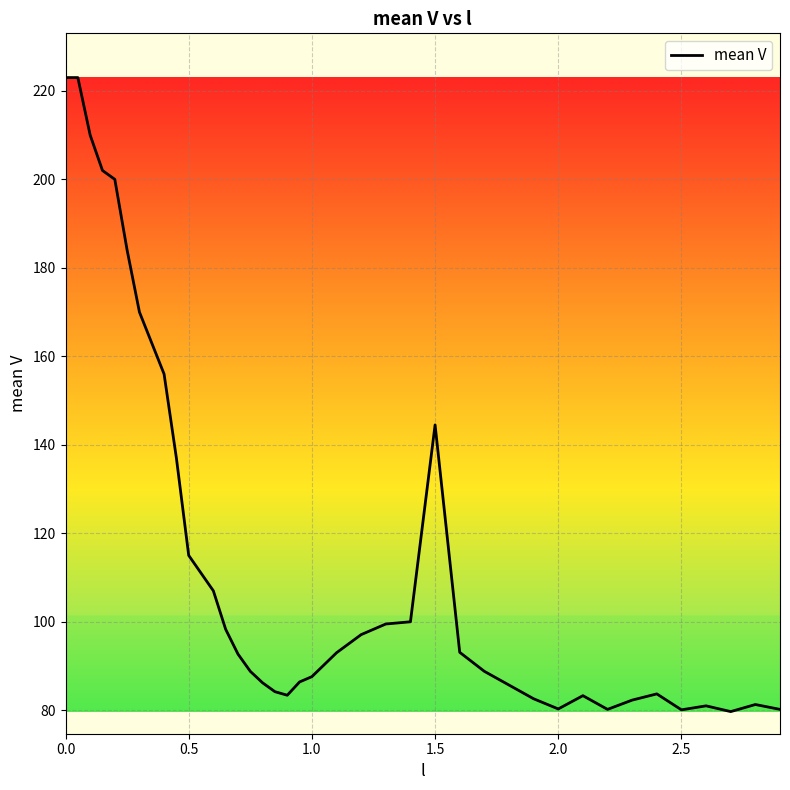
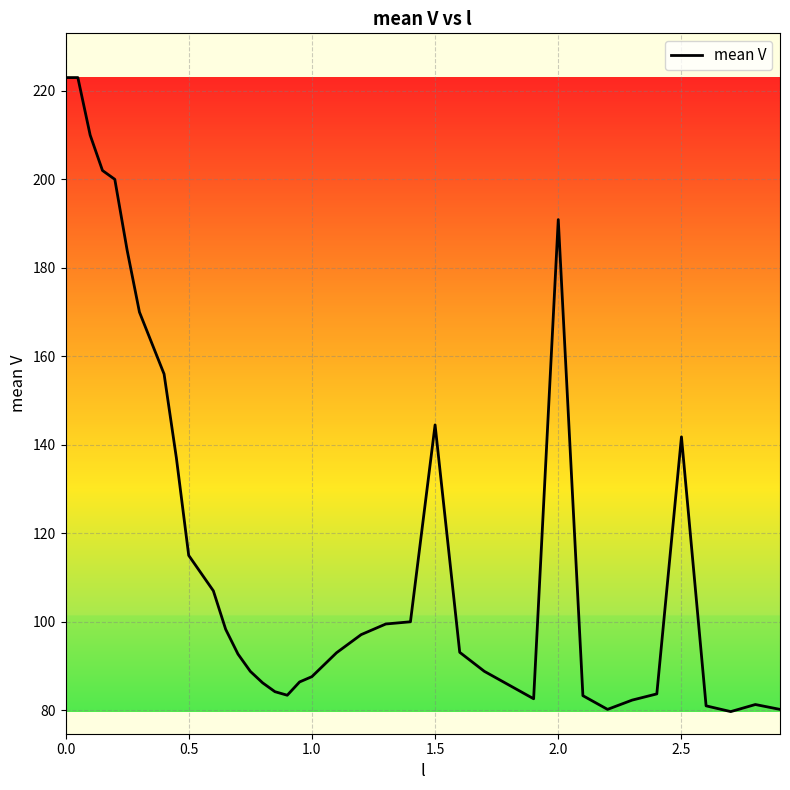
  {
    "0.0": 223,
    "0.5": 115,
    "1.0": 88,
    "1.5": 145,
-   "2.0": 80,
-   "2.5": 80
+   "2.0": 191,
+   "2.5": 142
  }
